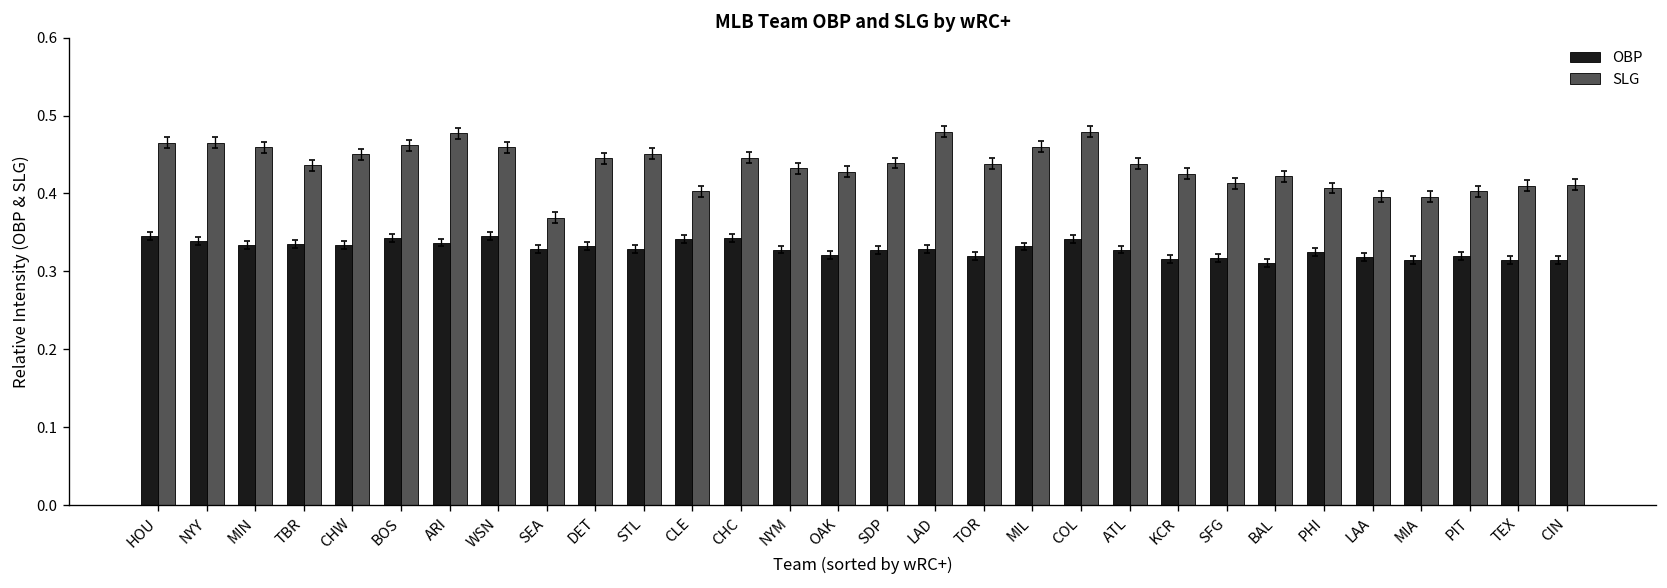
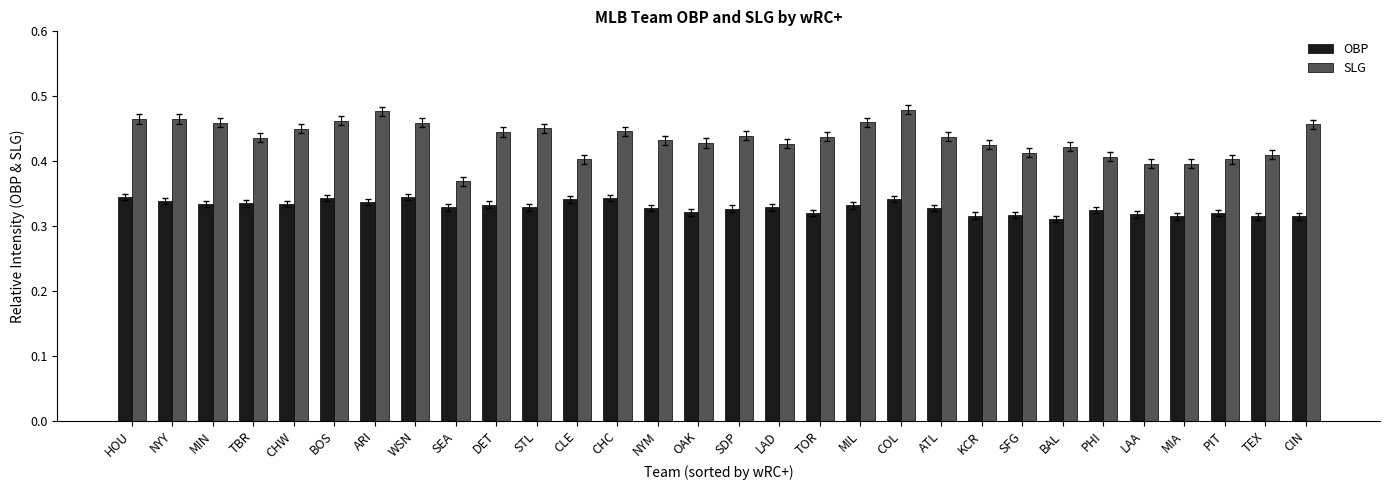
  {
    "SLG": {
      "HOU": 0.47,
      "NYY": 0.47,
      "MIN": 0.46,
      "TBR": 0.44,
      "CHW": 0.45,
      "BOS": 0.46,
      "ARI": 0.48,
      "WSN": 0.46,
      "SEA": 0.37,
      "DET": 0.45,
      "STL": 0.45,
      "CLE": 0.40,
      "CHC": 0.45,
      "NYM": 0.43,
      "OAK": 0.43,
      "SDP": 0.44,
-     "LAD": 0.48,
+     "LAD": 0.43,
      "TOR": 0.44,
      "MIL": 0.46,
      "COL": 0.48,
      "ATL": 0.44,
      "KCR": 0.43,
      "SFG": 0.41,
      "BAL": 0.42,
      "PHI": 0.41,
      "LAA": 0.40,
      "MIA": 0.40,
      "PIT": 0.40,
      "TEX": 0.41,
-     "CIN": 0.41
+     "CIN": 0.46
    }
  }
